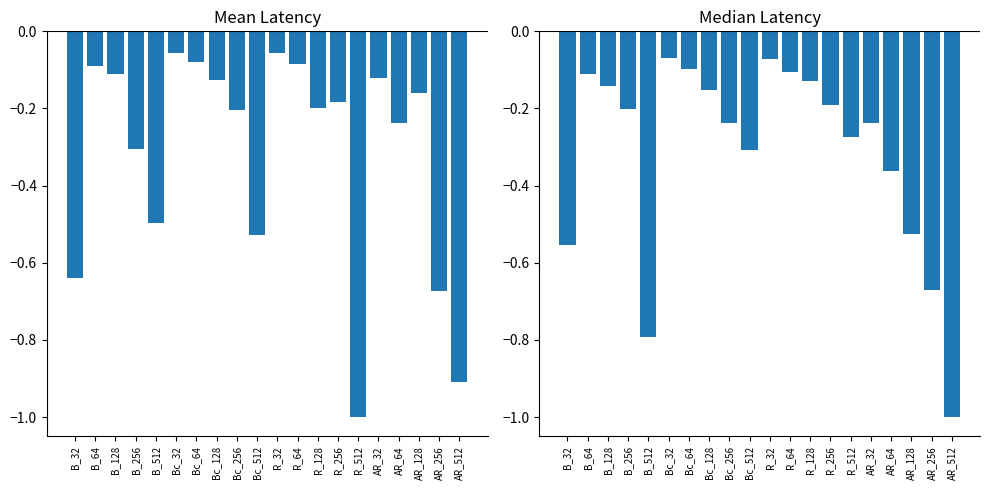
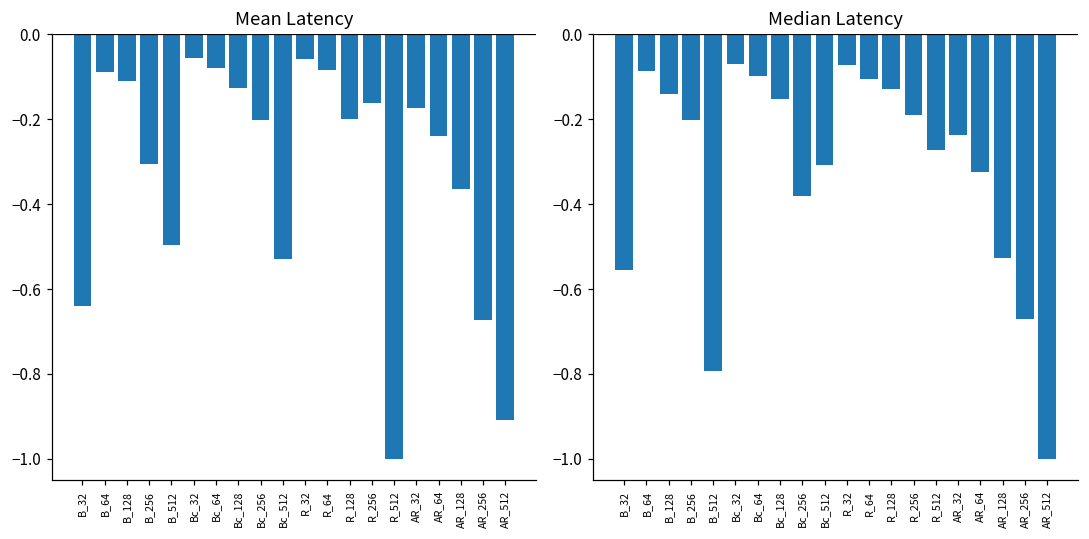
  {
    "Mean Latency": {
      "B_32": -0.64,
      "B_64": -0.09,
      "B_128": -0.11,
      "B_256": -0.30,
      "B_512": -0.50,
      "Bc_32": -0.06,
      "Bc_64": -0.08,
      "Bc_128": -0.13,
      "Bc_256": -0.20,
      "Bc_512": -0.53,
      "R_32": -0.06,
      "R_64": -0.08,
      "R_128": -0.20,
-     "R_256": -0.18,
+     "R_256": -0.16,
      "R_512": -1.00,
-     "AR_32": -0.12,
+     "AR_32": -0.17,
      "AR_64": -0.24,
-     "AR_128": -0.16,
+     "AR_128": -0.37,
      "AR_256": -0.67,
      "AR_512": -0.91
    },
    "Median Latency": {
      "B_32": -0.55,
-     "B_64": -0.11,
+     "B_64": -0.09,
      "B_128": -0.14,
      "B_256": -0.20,
      "B_512": -0.79,
      "Bc_32": -0.07,
      "Bc_64": -0.10,
      "Bc_128": -0.15,
-     "Bc_256": -0.24,
+     "Bc_256": -0.38,
      "Bc_512": -0.31,
      "R_32": -0.07,
      "R_64": -0.10,
      "R_128": -0.13,
      "R_256": -0.19,
      "R_512": -0.27,
      "AR_32": -0.24,
-     "AR_64": -0.36,
+     "AR_64": -0.32,
      "AR_128": -0.53,
      "AR_256": -0.67,
      "AR_512": -1.00
    }
  }
